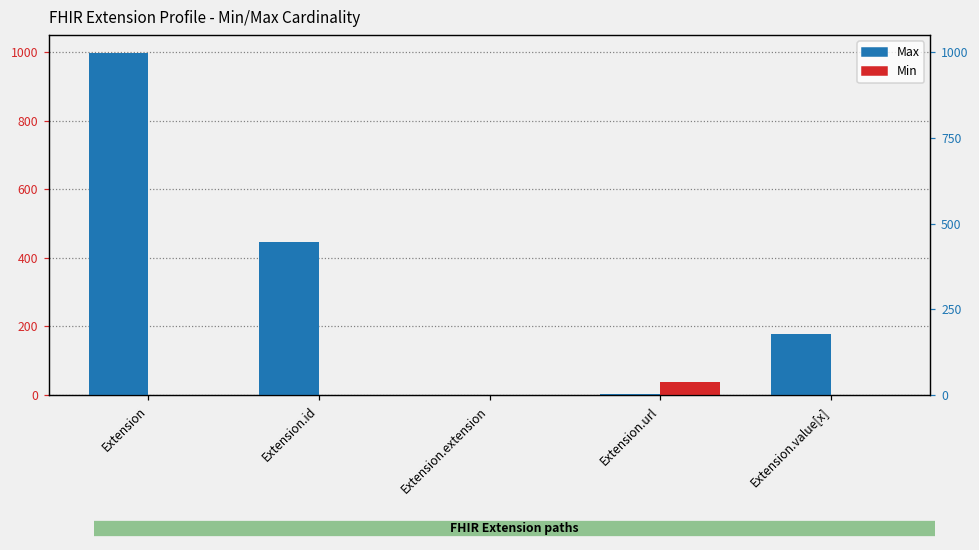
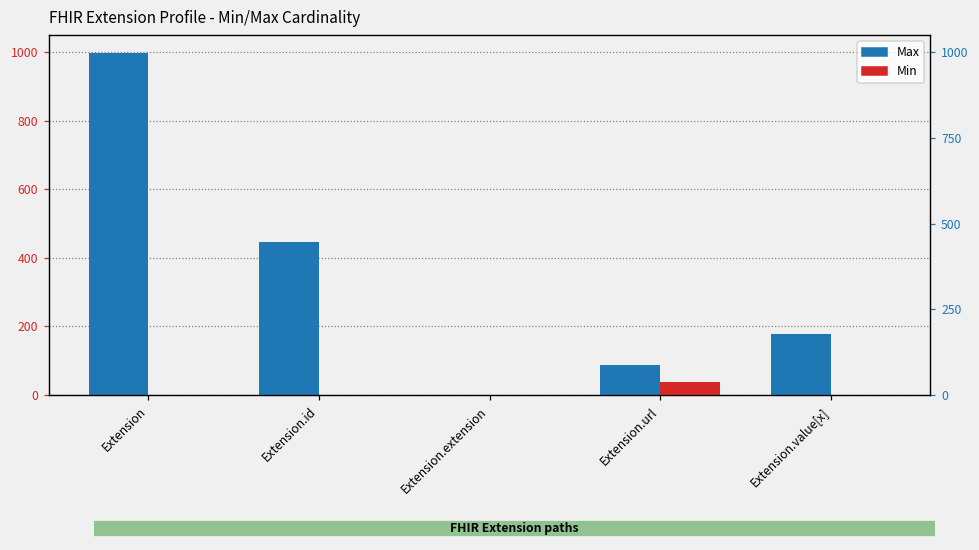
  {
    "Max": {
      "Extension": 1000,
      "Extension.id": 450,
      "Extension.extension": 0,
-     "Extension.url": 0,
+     "Extension.url": 90,
      "Extension.value[x]": 180
    },
    "Min": {
      "Extension": 0,
      "Extension.id": 0,
      "Extension.extension": 0,
      "Extension.url": 40,
      "Extension.value[x]": 0
    }
  }
